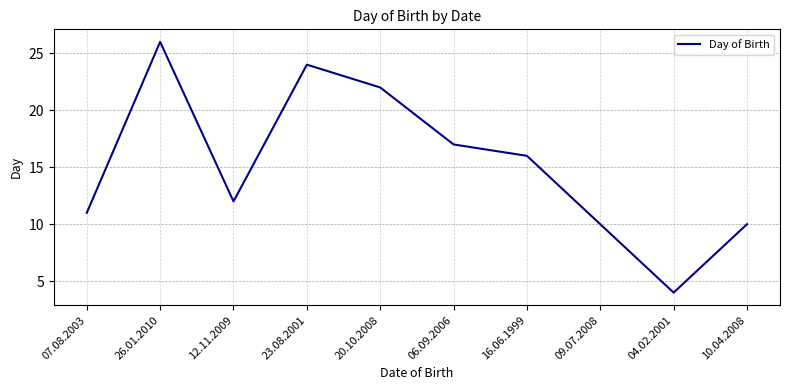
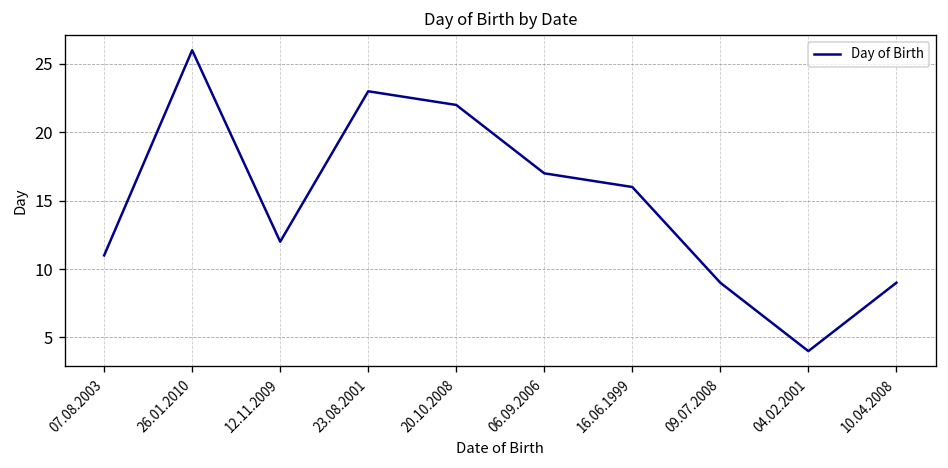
  {
    "07.08.2003": 11,
    "26.01.2010": 26,
    "12.11.2009": 12,
-   "23.08.2001": 24,
+   "23.08.2001": 23,
    "20.10.2008": 22,
    "06.09.2006": 17,
    "16.06.1999": 16,
-   "09.07.2008": 10,
+   "09.07.2008": 9,
    "04.02.2001": 4,
-   "10.04.2008": 10
+   "10.04.2008": 9
  }
